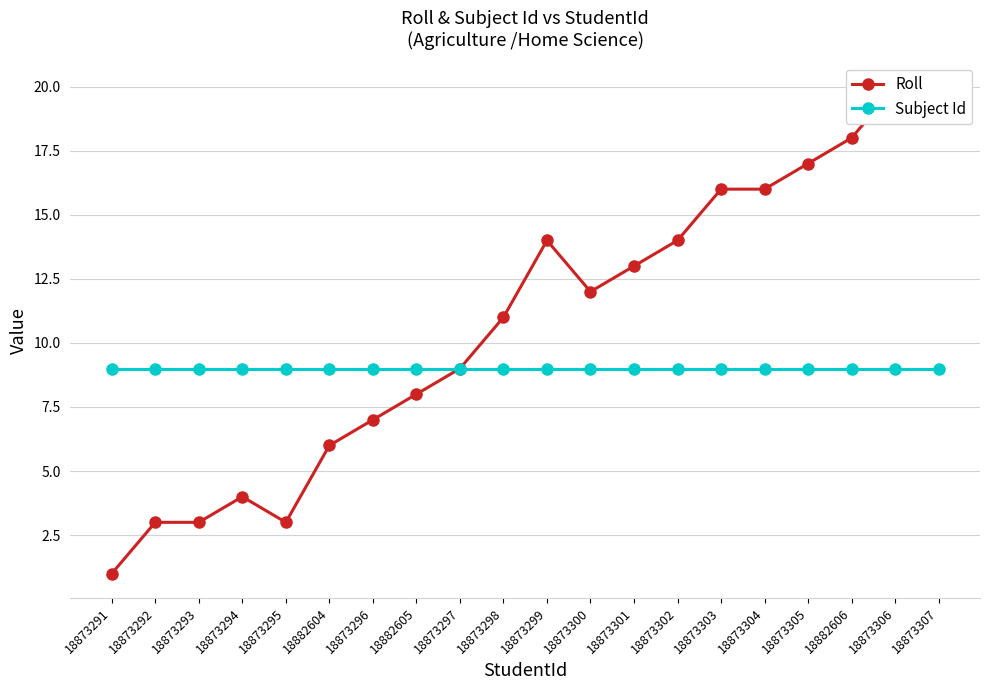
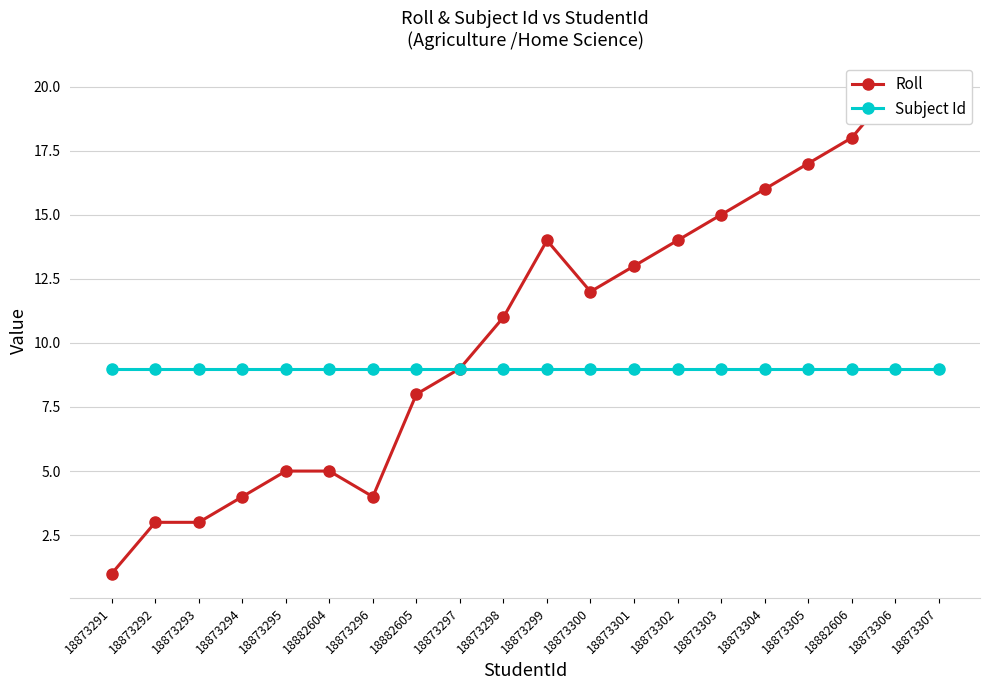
  {
    "Roll": {
      "18873291": 1,
      "18873292": 3,
      "18873293": 3,
      "18873294": 4,
-     "18873295": 3,
-     "18882604": 6,
-     "18873296": 7,
+     "18873295": 5,
+     "18882604": 5,
+     "18873296": 4,
      "18882605": 8,
      "18873298": 11,
      "18873299": 14,
      "18873300": 12,
      "18873301": 13,
      "18873302": 14,
-     "18873303": 16,
+     "18873303": 15,
      "18873304": 16,
      "18873305": 17,
      "18882606": 18
    },
    "Subject Id": {
      "18873291": 9,
      "18873292": 9,
      "18873293": 9,
      "18873294": 9,
      "18873295": 9,
      "18882604": 9,
      "18873296": 9,
      "18882605": 9,
      "18873298": 9,
      "18873299": 9,
      "18873300": 9,
      "18873301": 9,
      "18873302": 9,
      "18873303": 9,
      "18873304": 9,
      "18873305": 9,
      "18882606": 9,
      "18873306": 9,
      "18873307": 9
    }
  }
